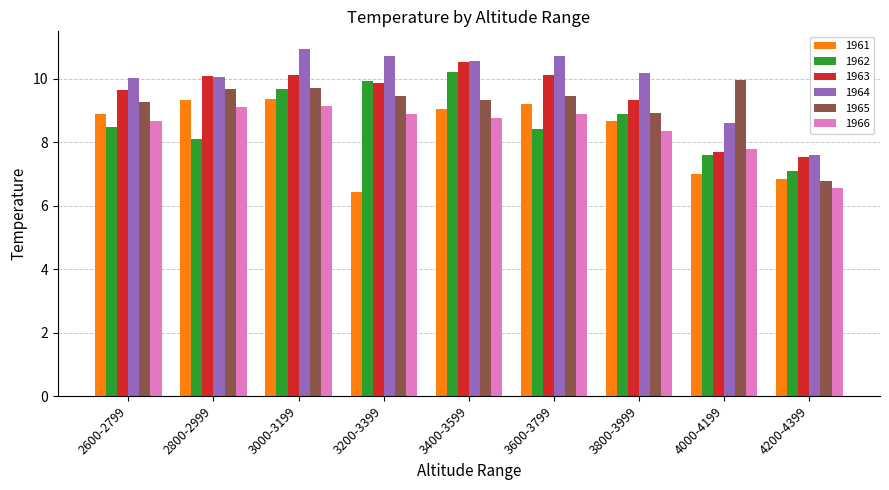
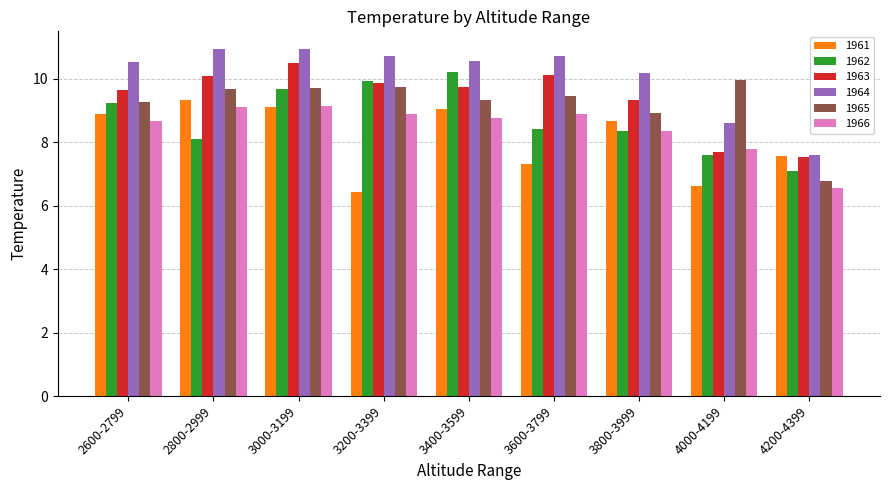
  {
    "1961": {
      "2600-2799": 8.9,
      "2800-2999": 9.3,
-     "3000-3199": 9.4,
+     "3000-3199": 9.1,
      "3200-3399": 6.4,
      "3400-3599": 9.0,
-     "3600-3799": 9.2,
+     "3600-3799": 7.3,
      "3800-3999": 8.7,
-     "4000-4199": 7.0,
-     "4200-4399": 6.9
+     "4000-4199": 6.6,
+     "4200-4399": 7.6
    },
    "1962": {
-     "2600-2799": 8.5,
+     "2600-2799": 9.2,
      "2800-2999": 8.1,
      "3000-3199": 9.7,
      "3200-3399": 9.9,
      "3400-3599": 10.2,
      "3600-3799": 8.4,
-     "3800-3999": 8.9,
+     "3800-3999": 8.4,
      "4000-4199": 7.6,
      "4200-4399": 7.1
    },
    "1963": {
      "2600-2799": 9.7,
      "2800-2999": 10.1,
-     "3000-3199": 10.1,
+     "3000-3199": 10.5,
      "3200-3399": 9.9,
-     "3400-3599": 10.5,
+     "3400-3599": 9.7,
      "3600-3799": 10.1,
      "3800-3999": 9.3,
      "4000-4199": 7.7,
      "4200-4399": 7.5
    },
    "1964": {
-     "2600-2799": 10.0,
-     "2800-2999": 10.0,
+     "2600-2799": 10.5,
+     "2800-2999": 10.9,
      "3000-3199": 10.9,
      "3200-3399": 10.7,
      "3400-3599": 10.6,
      "3600-3799": 10.7,
      "3800-3999": 10.2,
      "4000-4199": 8.6,
      "4200-4399": 7.6
    },
    "1965": {
      "2600-2799": 9.3,
      "2800-2999": 9.7,
      "3000-3199": 9.7,
-     "3200-3399": 9.5,
+     "3200-3399": 9.8,
      "3400-3599": 9.3,
      "3600-3799": 9.5,
      "3800-3999": 8.9,
      "4000-4199": 10.0,
      "4200-4399": 6.8
    },
    "1966": {
      "2600-2799": 8.7,
      "2800-2999": 9.1,
      "3000-3199": 9.1,
      "3200-3399": 8.9,
      "3400-3599": 8.8,
      "3600-3799": 8.9,
      "3800-3999": 8.4,
      "4000-4199": 7.8,
      "4200-4399": 6.6
    }
  }
